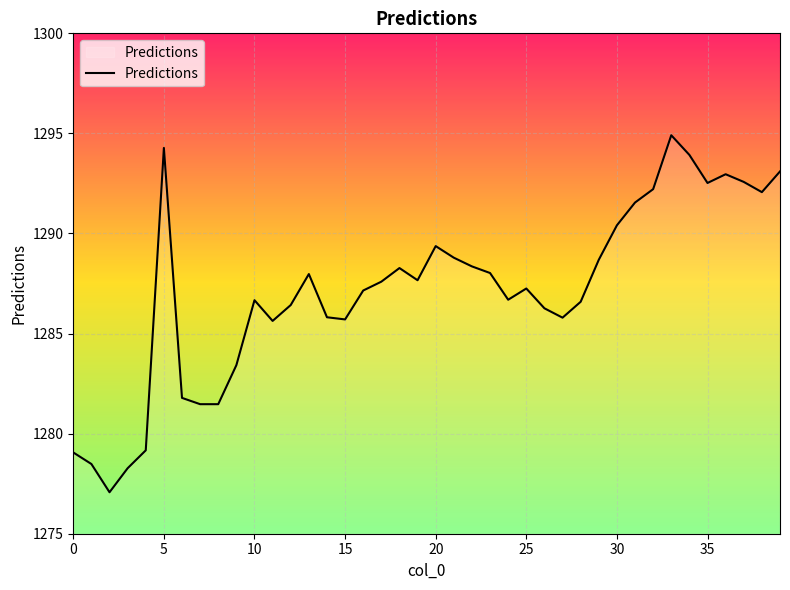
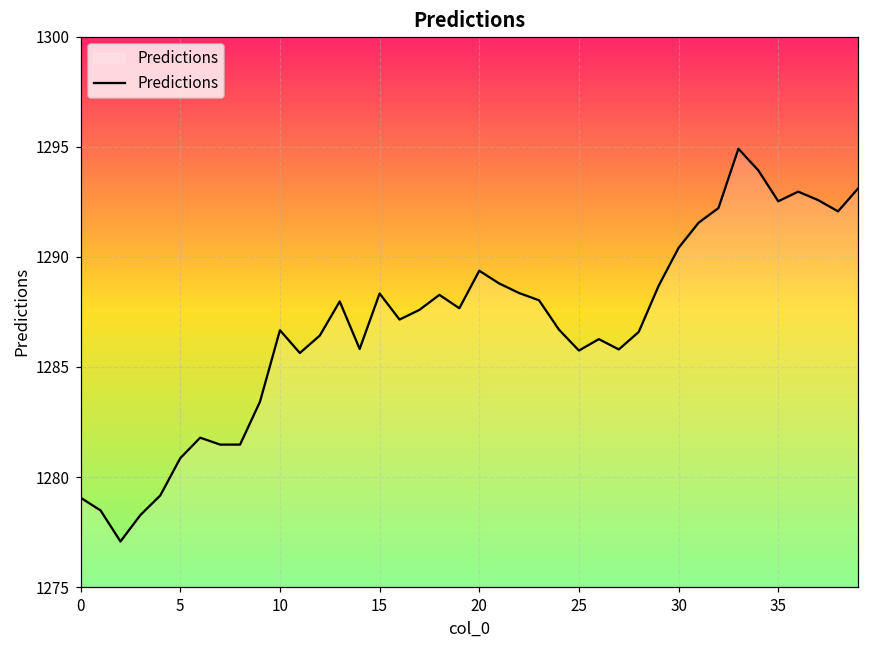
  {
    "0": 1279.1,
-   "5": 1294.3,
+   "5": 1280.9,
    "10": 1286.7,
-   "15": 1285.7,
+   "15": 1288.3,
    "20": 1289.4,
-   "25": 1287.3,
+   "25": 1285.7,
    "30": 1290.4,
    "35": 1292.5
  }
